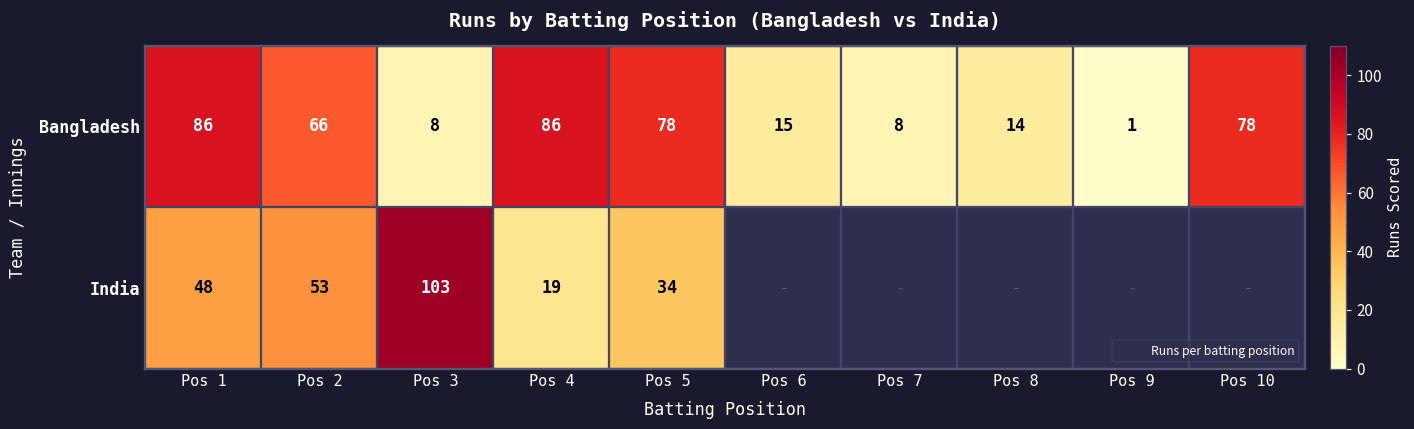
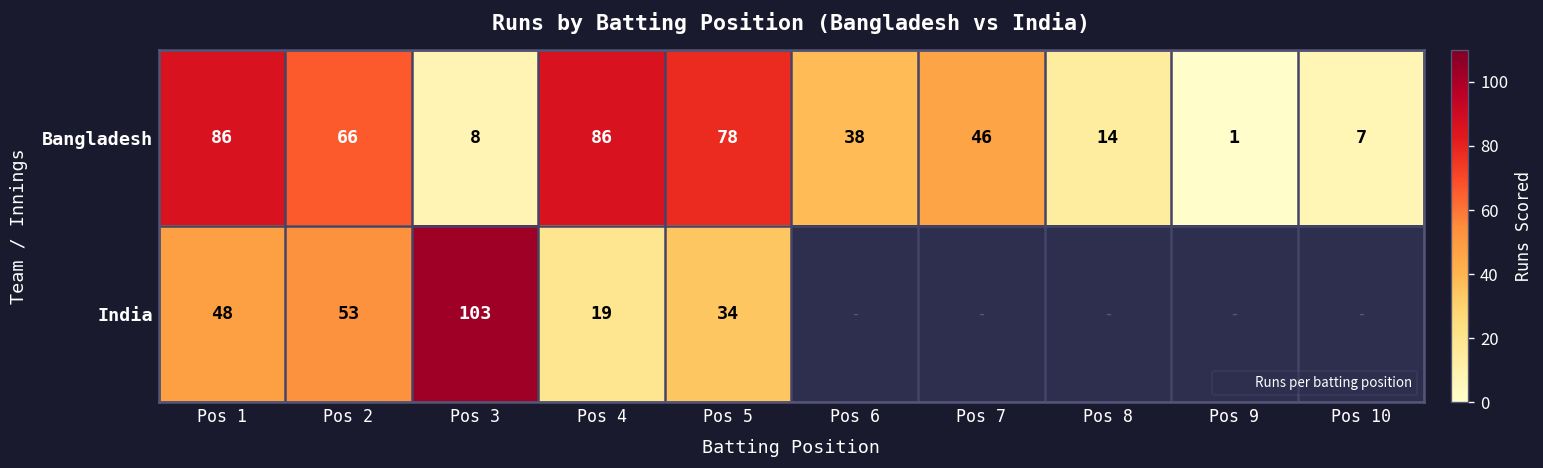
  {
    "Bangladesh": {
      "Pos 1": 86,
      "Pos 2": 66,
      "Pos 3": 8,
      "Pos 4": 86,
      "Pos 5": 78,
-     "Pos 6": 15,
-     "Pos 7": 8,
+     "Pos 6": 38,
+     "Pos 7": 46,
      "Pos 8": 14,
      "Pos 9": 1,
-     "Pos 10": 78
+     "Pos 10": 7
    },
    "India": {
      "Pos 1": 48,
      "Pos 2": 53,
      "Pos 3": 103,
      "Pos 4": 19,
      "Pos 5": 34
    }
  }
